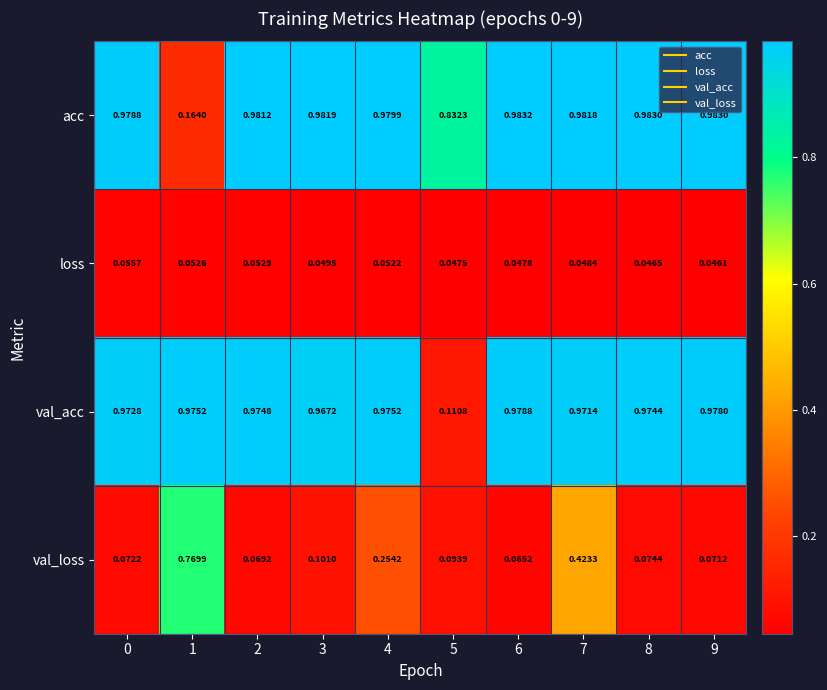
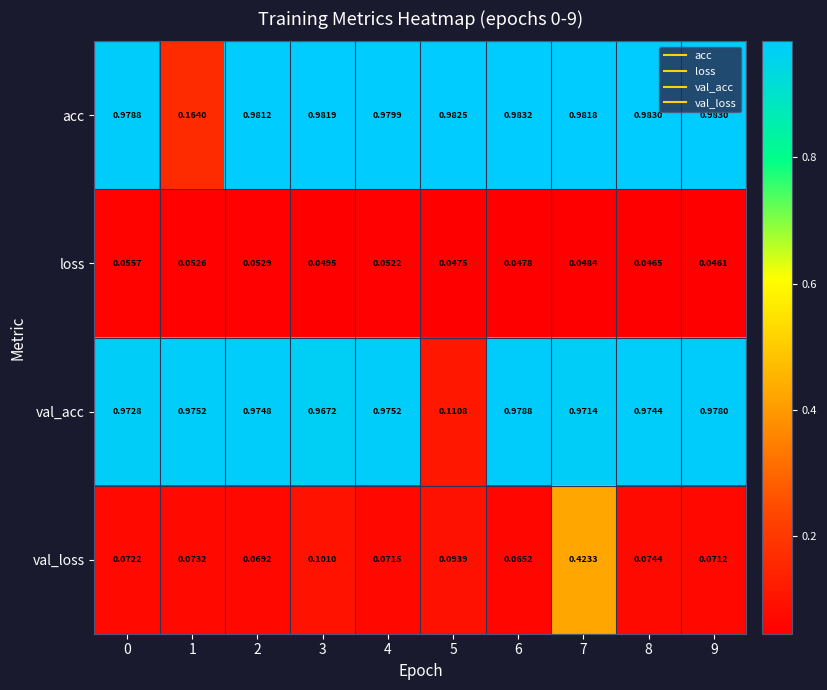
  {
    "acc": {
      "0": 0.9788,
      "1": 0.1640,
      "2": 0.9812,
      "3": 0.9819,
      "4": 0.9799,
-     "5": 0.8323,
+     "5": 0.9825,
      "6": 0.9832,
      "7": 0.9818
    },
    "loss": {
      "0": 0.0557,
      "1": 0.0526,
      "2": 0.0529,
      "3": 0.0495,
      "4": 0.0522,
      "5": 0.0475,
      "6": 0.0478,
      "7": 0.0484,
      "8": 0.0465,
      "9": 0.0461
    },
    "val_acc": {
      "0": 0.9728,
      "1": 0.9752,
      "2": 0.9748,
      "3": 0.9672,
      "4": 0.9752,
      "5": 0.1108,
      "6": 0.9788,
      "7": 0.9714,
      "8": 0.9744,
      "9": 0.9780
    },
    "val_loss": {
      "0": 0.0722,
-     "1": 0.7699,
+     "1": 0.0732,
      "2": 0.0692,
      "3": 0.1010,
-     "4": 0.2542,
+     "4": 0.0715,
      "5": 0.0939,
      "6": 0.0652,
      "7": 0.4233,
      "8": 0.0744,
      "9": 0.0712
    }
  }
